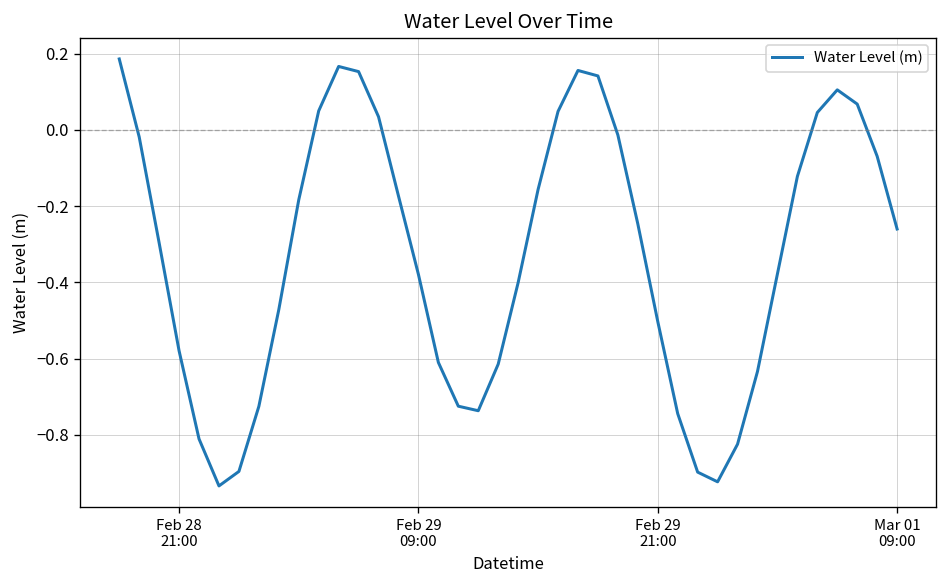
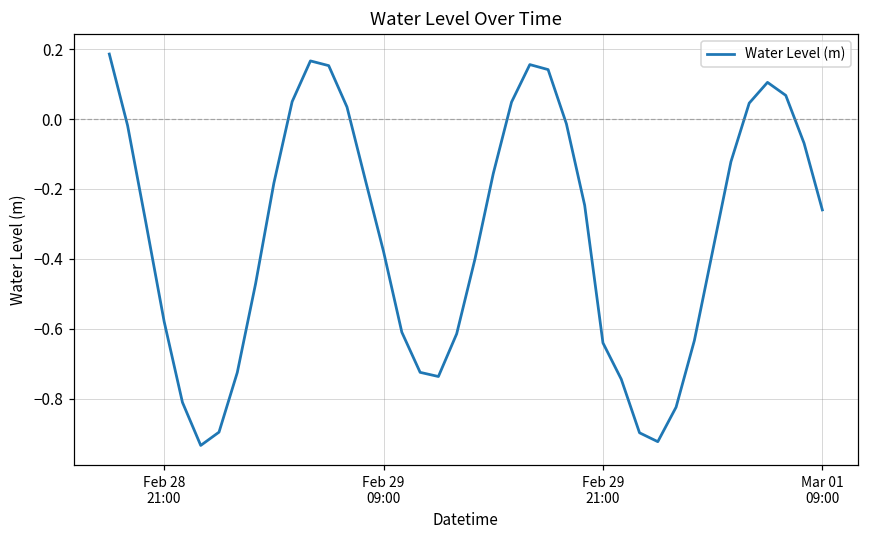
  {
    "Feb 28 21:00": -0.58,
    "Feb 29 09:00": -0.38,
-   "Feb 29 21:00": -0.50,
+   "Feb 29 21:00": -0.64,
    "Mar 01 09:00": -0.26
  }
